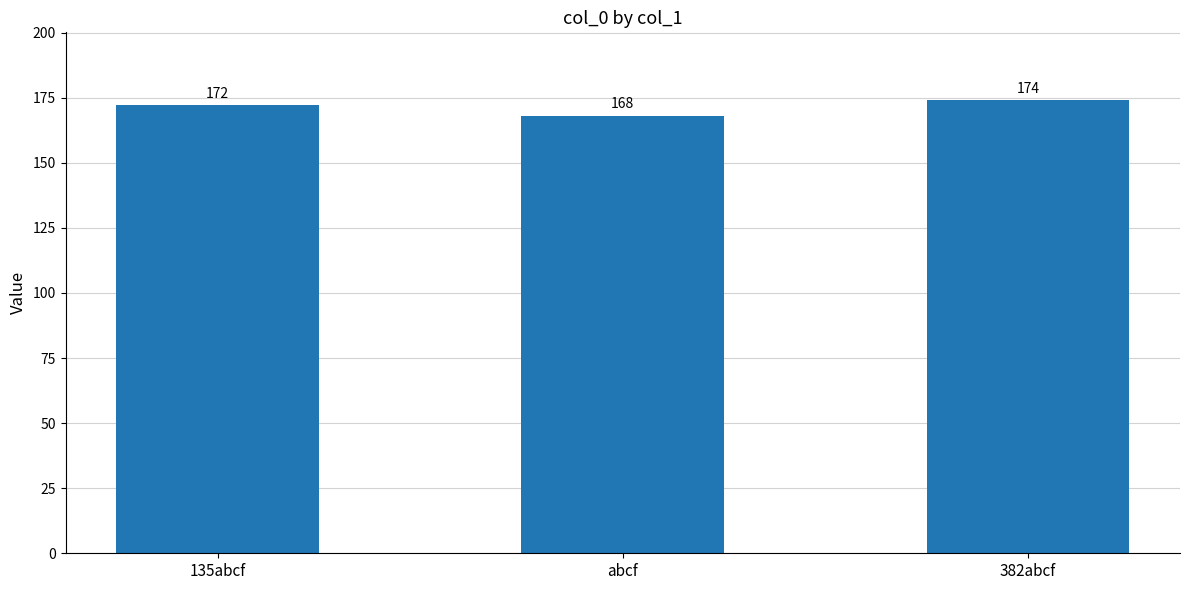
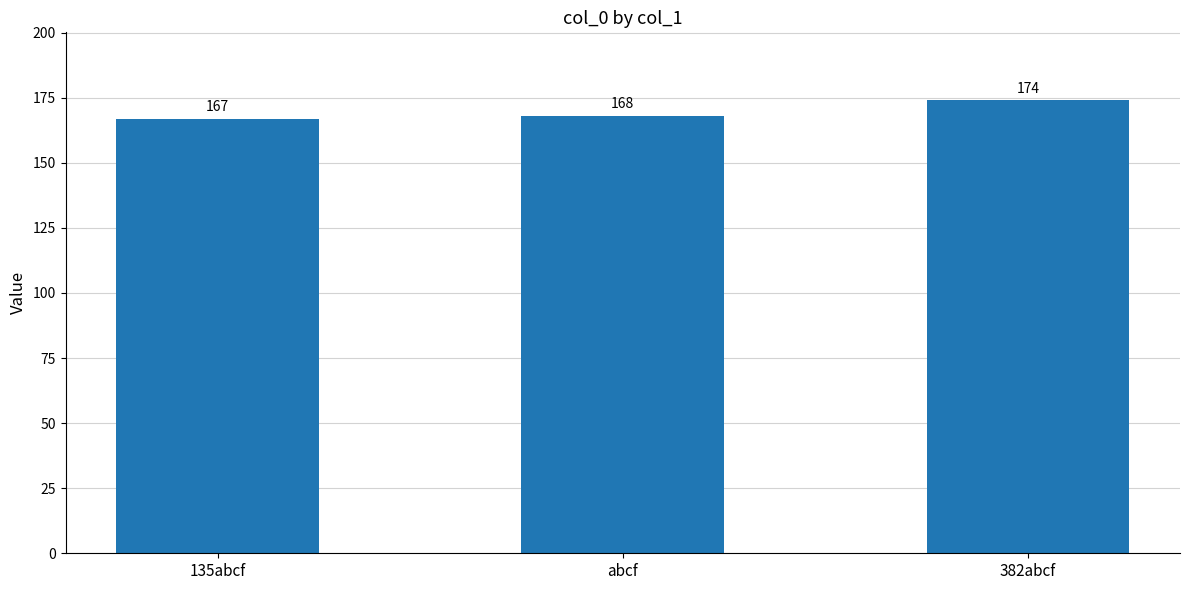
  {
-   "135abcf": 172,
+   "135abcf": 167,
    "abcf": 168,
    "382abcf": 174
  }
